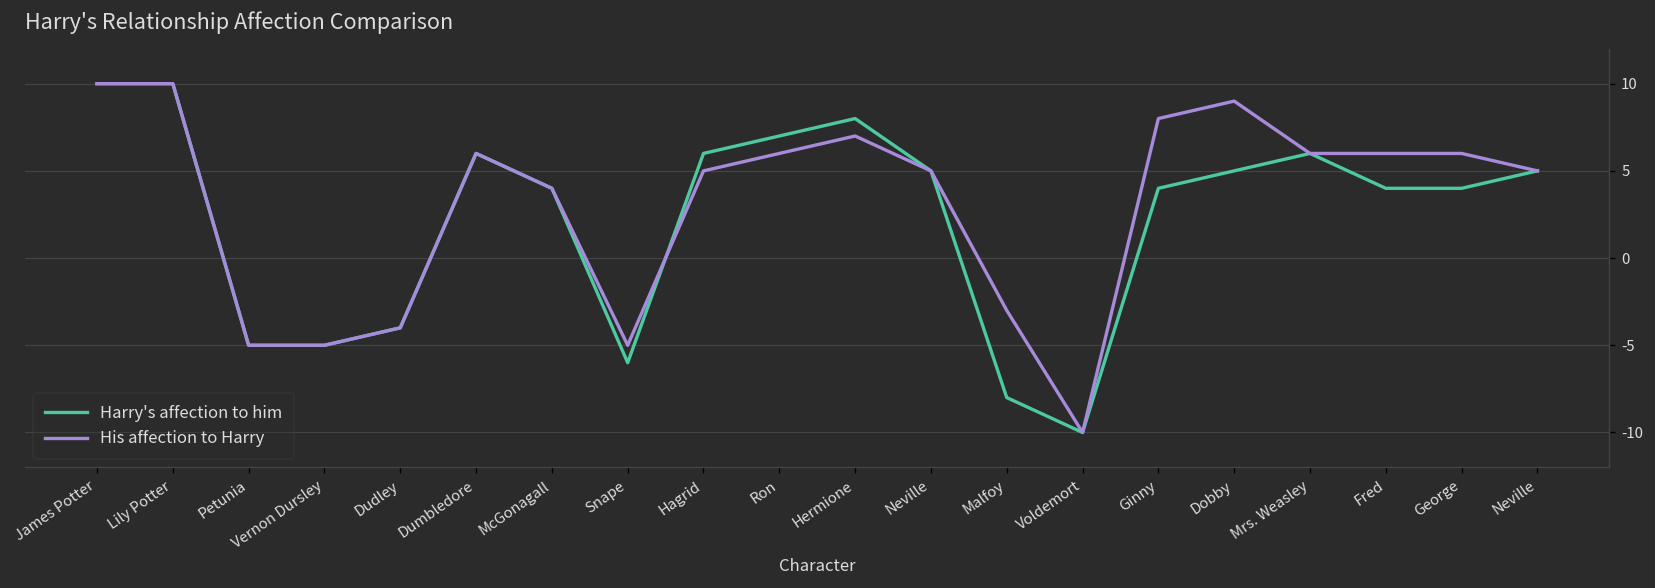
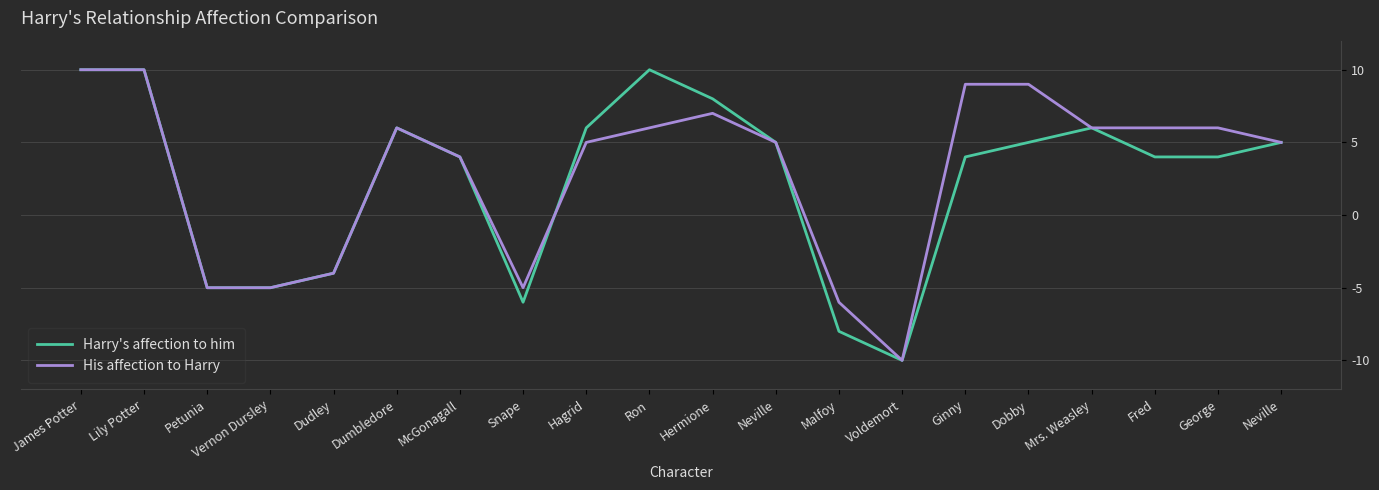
  {
    "Harry's affection to him": {
      "Snape": -6,
      "Hagrid": 6,
-     "Ron": 7,
+     "Ron": 10,
      "Hermione": 8,
      "Malfoy": -8,
      "Ginny": 4,
      "Dobby": 5,
      "Fred": 4,
      "George": 4
    },
    "His affection to Harry": {
      "Snape": -5,
      "Hagrid": 5,
      "Ron": 6,
      "Hermione": 7,
-     "Malfoy": -3,
-     "Ginny": 8,
+     "Malfoy": -6,
+     "Ginny": 9,
      "Dobby": 9,
      "Fred": 6,
      "George": 6
    }
  }
